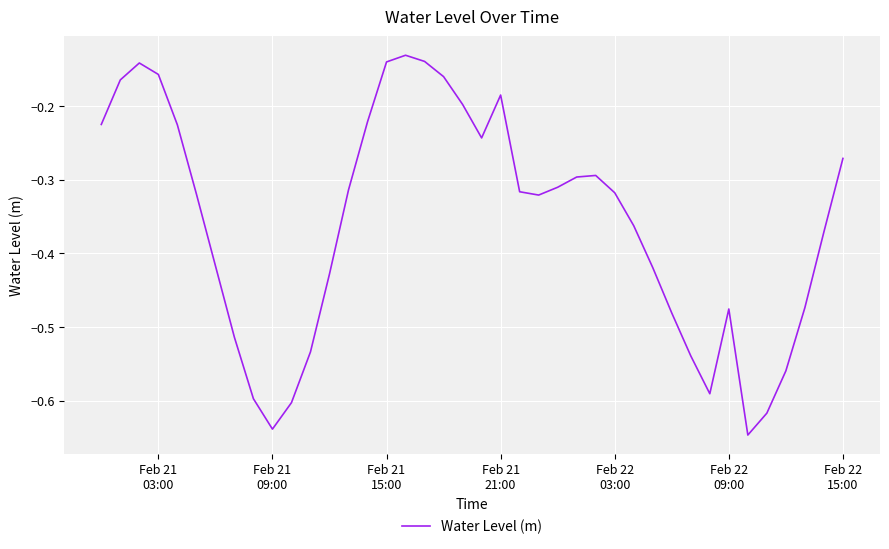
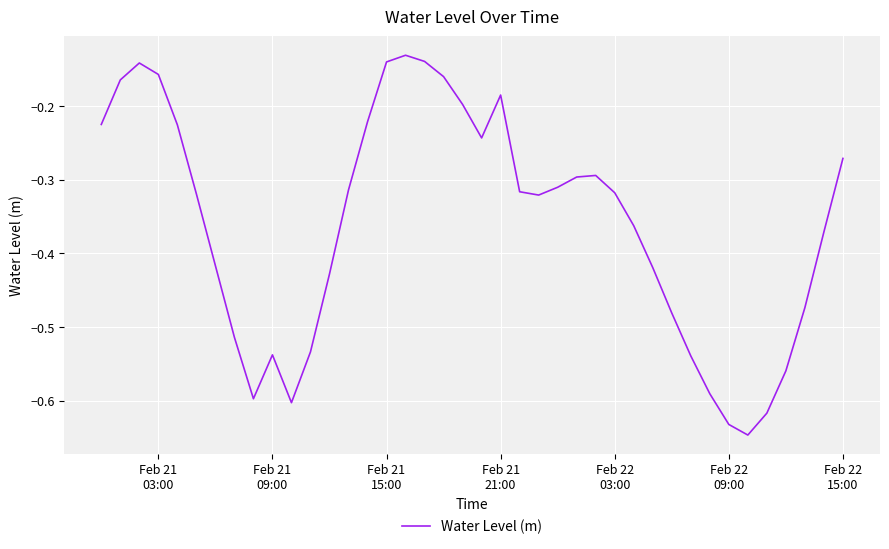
  {
    "Feb 21 03:00": -0.16,
-   "Feb 21 09:00": -0.64,
+   "Feb 21 09:00": -0.54,
    "Feb 21 15:00": -0.14,
    "Feb 21 21:00": -0.19,
    "Feb 22 03:00": -0.32,
-   "Feb 22 09:00": -0.48,
+   "Feb 22 09:00": -0.63,
    "Feb 22 15:00": -0.27
  }
